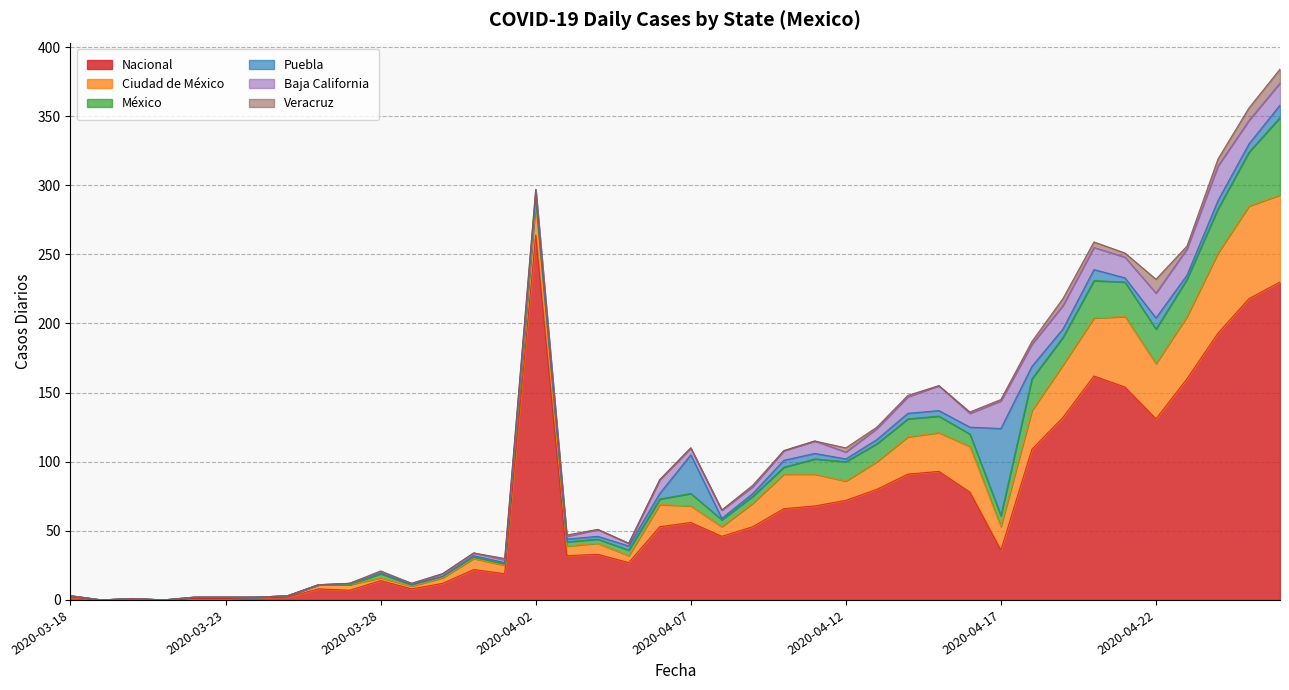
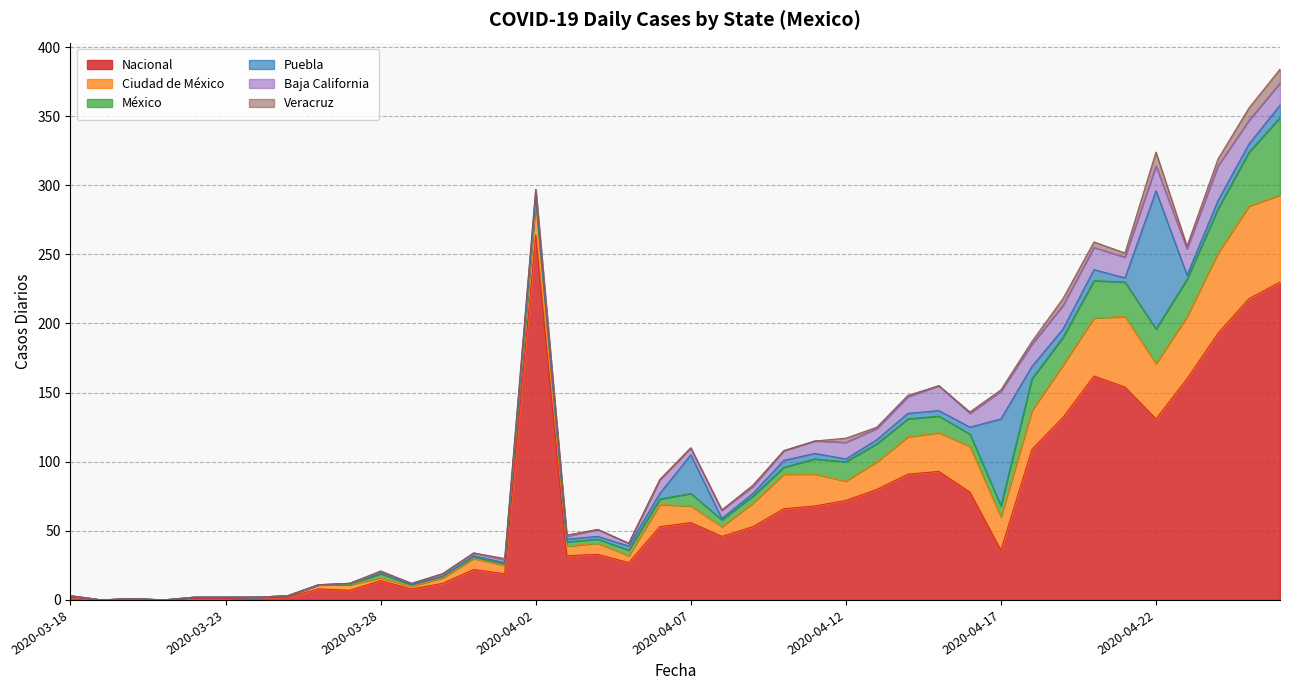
  {
    "Nacional": {
      "2020-03-28": 14,
      "2020-04-02": 264,
      "2020-04-07": 56,
      "2020-04-12": 72,
      "2020-04-17": 36,
      "2020-04-22": 131
    },
    "Ciudad de México": {
      "2020-03-28": 2,
      "2020-04-02": 23,
      "2020-04-07": 12,
      "2020-04-12": 14,
-     "2020-04-17": 17,
+     "2020-04-17": 24,
      "2020-04-22": 40
    },
    "México": {
      "2020-04-07": 9,
      "2020-04-12": 14,
      "2020-04-17": 8,
      "2020-04-22": 25
    },
    "Puebla": {
      "2020-04-07": 28,
      "2020-04-12": 2,
      "2020-04-17": 63,
-     "2020-04-22": 8
+     "2020-04-22": 100
    },
    "Baja California": {
-     "2020-04-12": 5,
+     "2020-04-12": 12,
      "2020-04-22": 18
    },
    "Veracruz": {
      "2020-04-12": 3,
      "2020-04-22": 10
    }
  }
